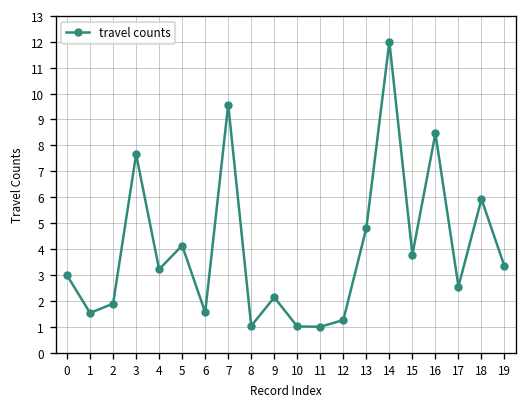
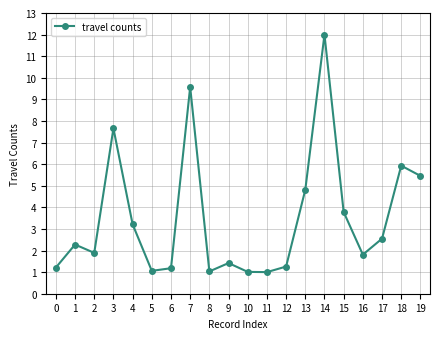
  {
-   "0": 3.0,
-   "1": 1.5,
+   "0": 1.2,
+   "1": 2.3,
    "2": 1.9,
    "3": 7.7,
    "4": 3.2,
-   "5": 4.1,
-   "6": 1.6,
+   "5": 1.1,
+   "6": 1.2,
    "7": 9.6,
    "8": 1.0,
-   "9": 2.1,
+   "9": 1.4,
    "10": 1.0,
    "11": 1.0,
    "12": 1.3,
    "13": 4.8,
    "14": 12.0,
    "15": 3.8,
-   "16": 8.5,
+   "16": 1.8,
    "17": 2.6,
    "18": 5.9,
-   "19": 3.3
+   "19": 5.5
  }
